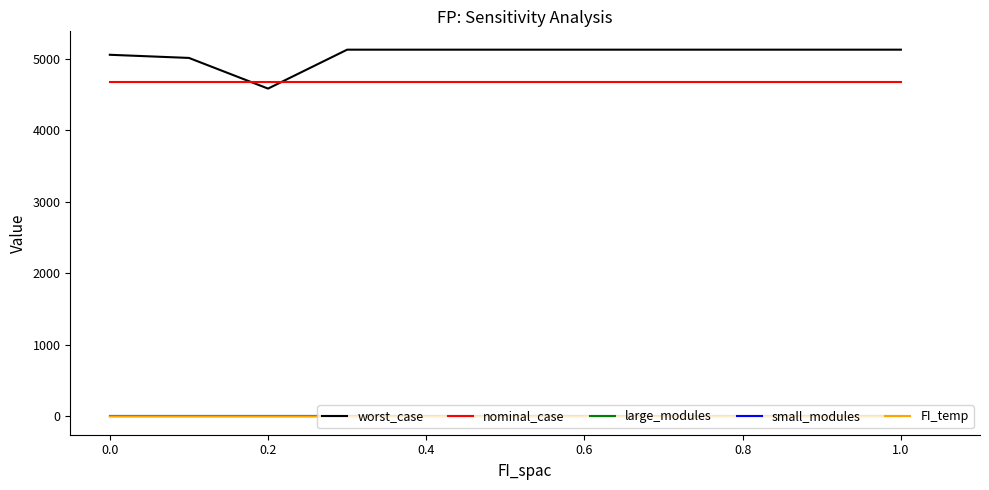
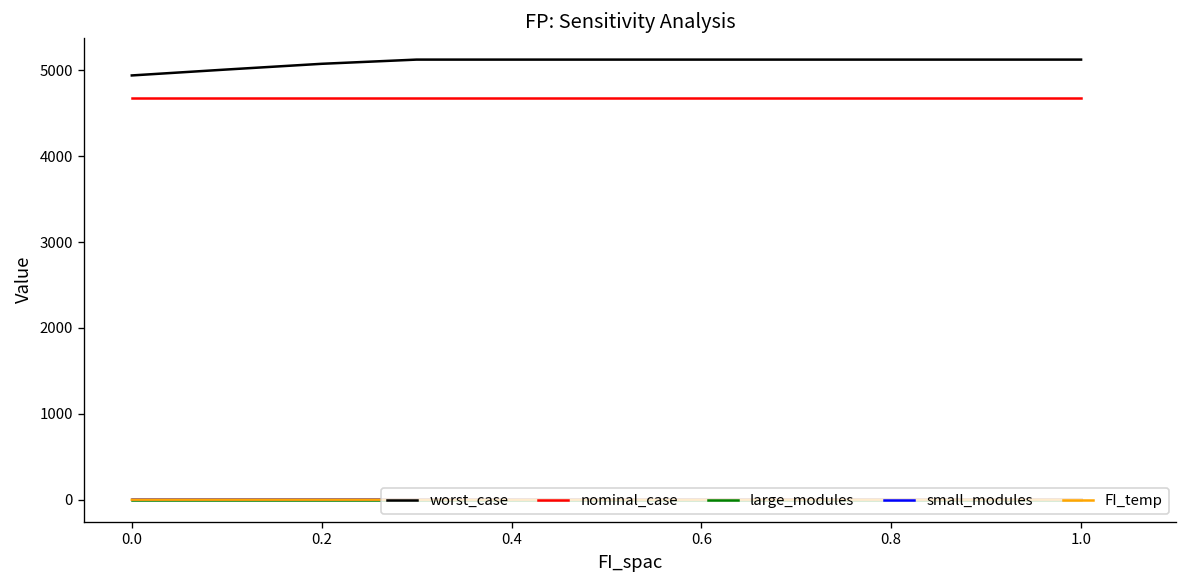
  {
    "worst_case": {
-     "0.0": 5100,
-     "0.2": 4600,
+     "0.0": 4900,
+     "0.2": 5100,
      "0.4": 5100,
      "0.6": 5100,
      "0.8": 5100,
      "1.0": 5100
    },
    "nominal_case": {
      "0.0": 4700,
      "0.2": 4700,
      "0.4": 4700,
      "0.6": 4700,
      "0.8": 4700,
      "1.0": 4700
    },
    "FI_temp": {
      "0.0": 0,
      "0.2": 0
    }
  }
